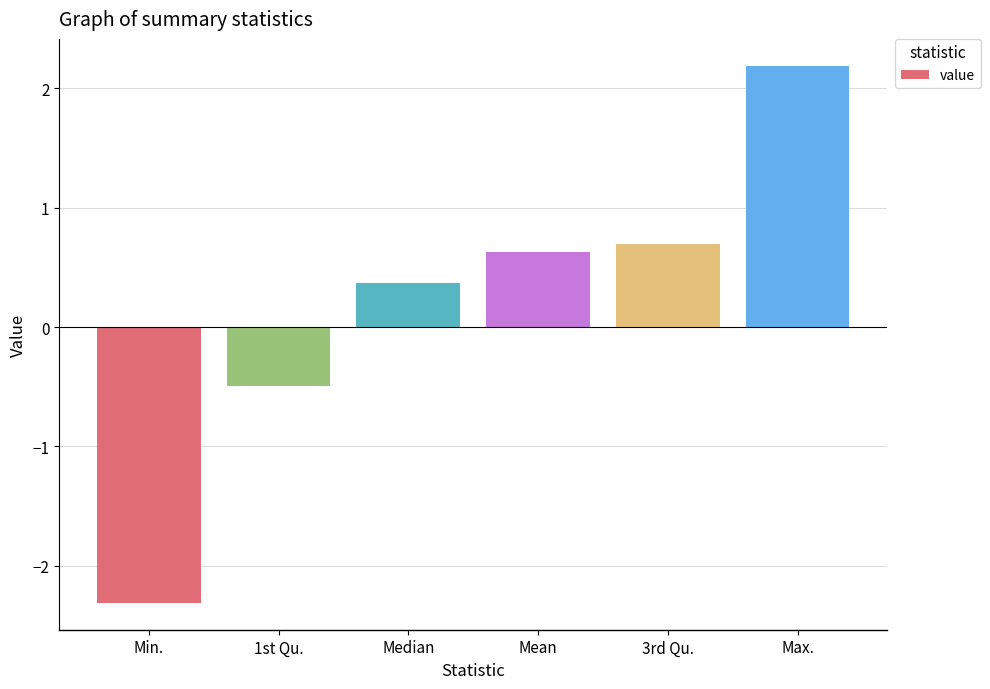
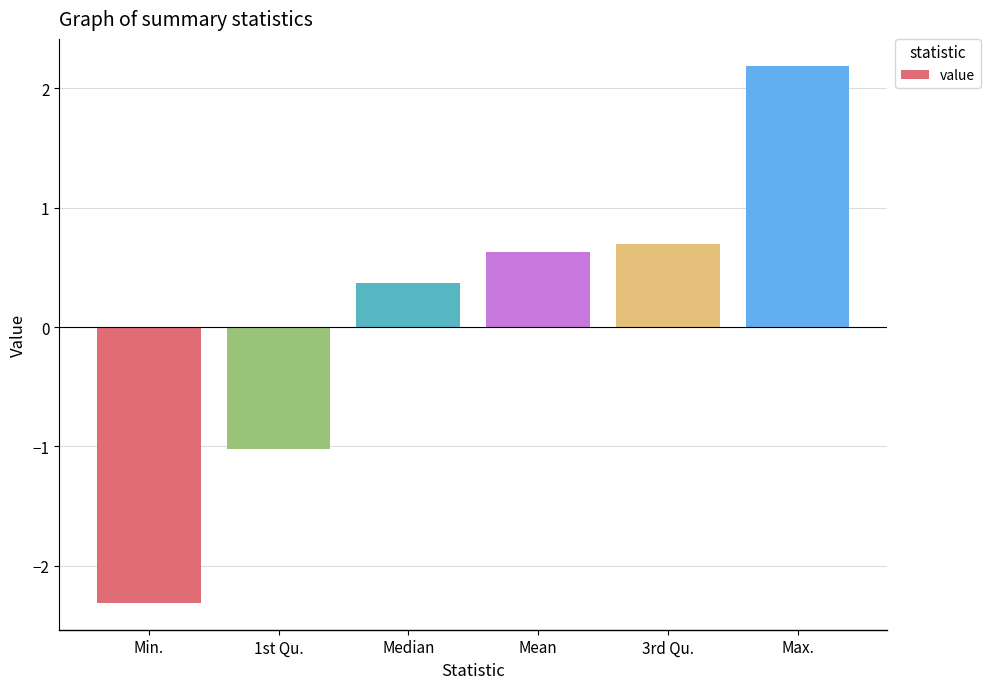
  {
    "Min.": -2.31,
-   "1st Qu.": -0.49,
+   "1st Qu.": -1.02,
    "Median": 0.37,
    "Mean": 0.63,
    "3rd Qu.": 0.69,
    "Max.": 2.19
  }
